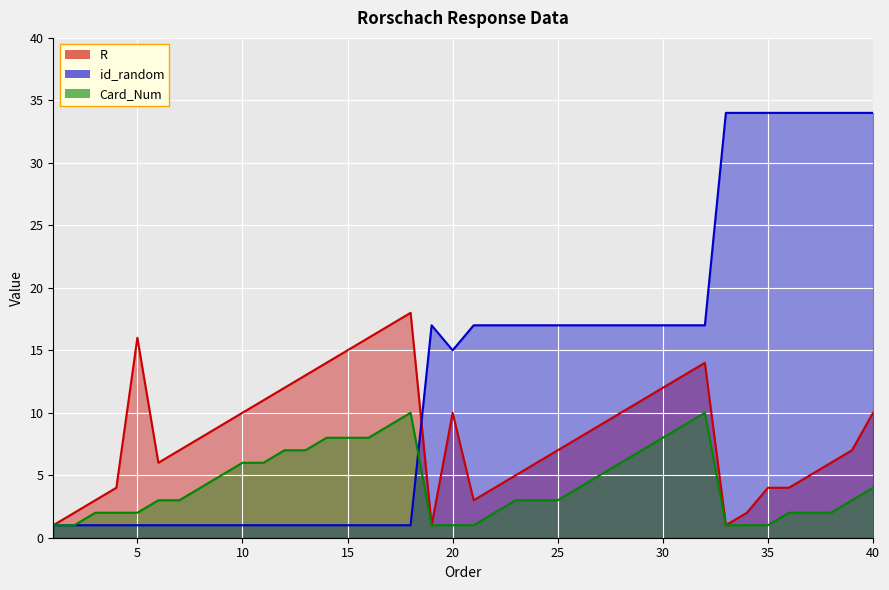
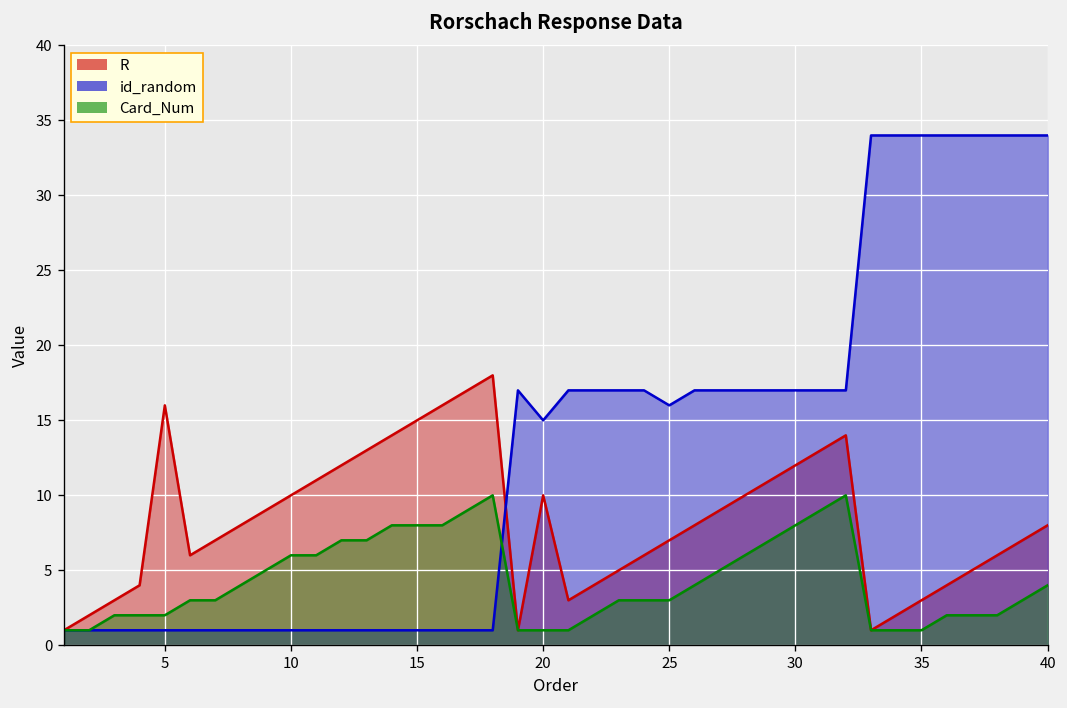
  {
    "R": {
      "5": 16,
      "10": 10,
      "15": 15,
      "20": 10,
      "25": 7,
      "30": 12,
-     "35": 4,
-     "40": 10
+     "35": 3,
+     "40": 8
    },
    "id_random": {
      "5": 1,
      "10": 1,
      "15": 1,
      "20": 15,
-     "25": 17,
+     "25": 16,
      "30": 17,
      "35": 34,
      "40": 34
    },
    "Card_Num": {
      "5": 2,
      "10": 6,
      "15": 8,
      "20": 1,
      "25": 3,
      "30": 8,
      "35": 1,
      "40": 4
    }
  }
